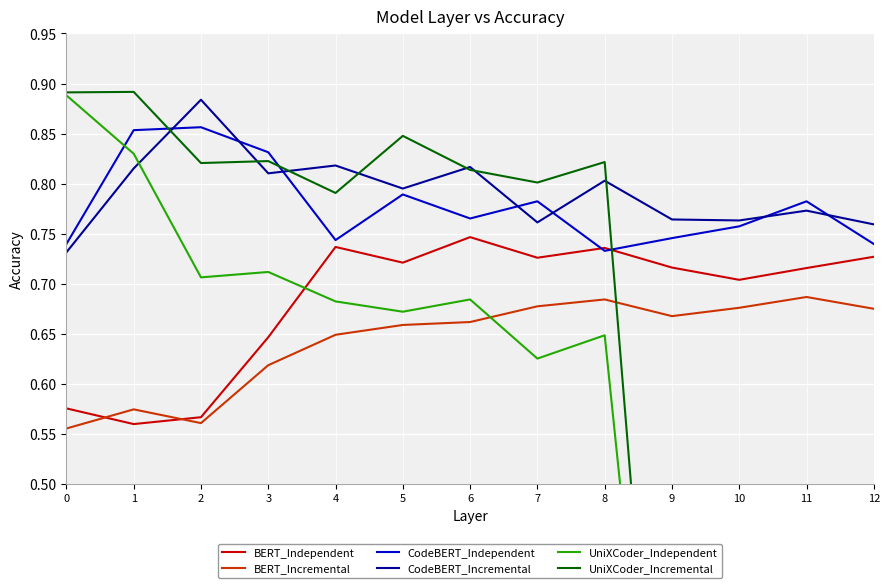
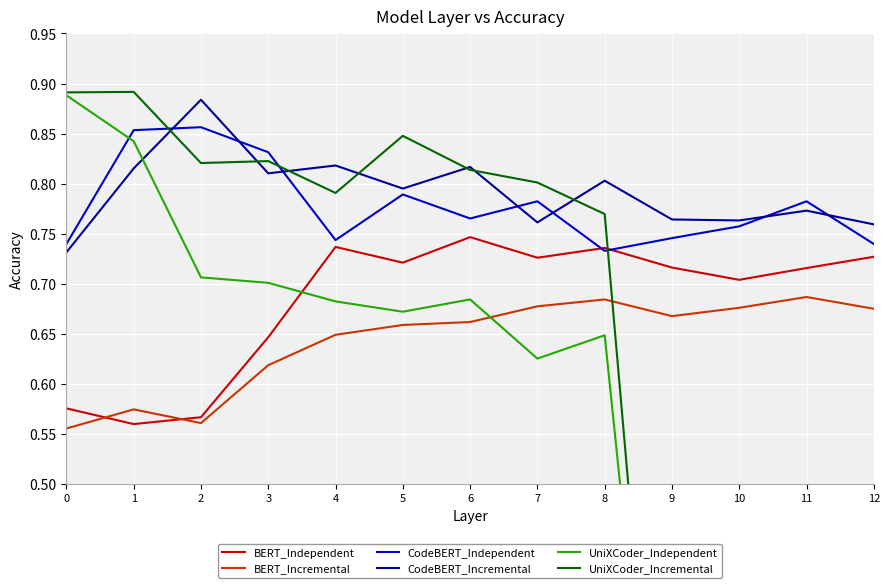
  {
    "UniXCoder_Independent": {
      "0": 0.888,
-     "1": 0.830,
+     "1": 0.842,
      "2": 0.706,
-     "3": 0.712,
+     "3": 0.701,
      "4": 0.682,
      "5": 0.672,
      "6": 0.684,
      "7": 0.625,
      "8": 0.649
    },
    "UniXCoder_Incremental": {
      "0": 0.891,
      "1": 0.892,
      "2": 0.821,
      "3": 0.823,
      "4": 0.791,
      "5": 0.848,
      "6": 0.814,
      "7": 0.801,
-     "8": 0.822
+     "8": 0.770
    }
  }
